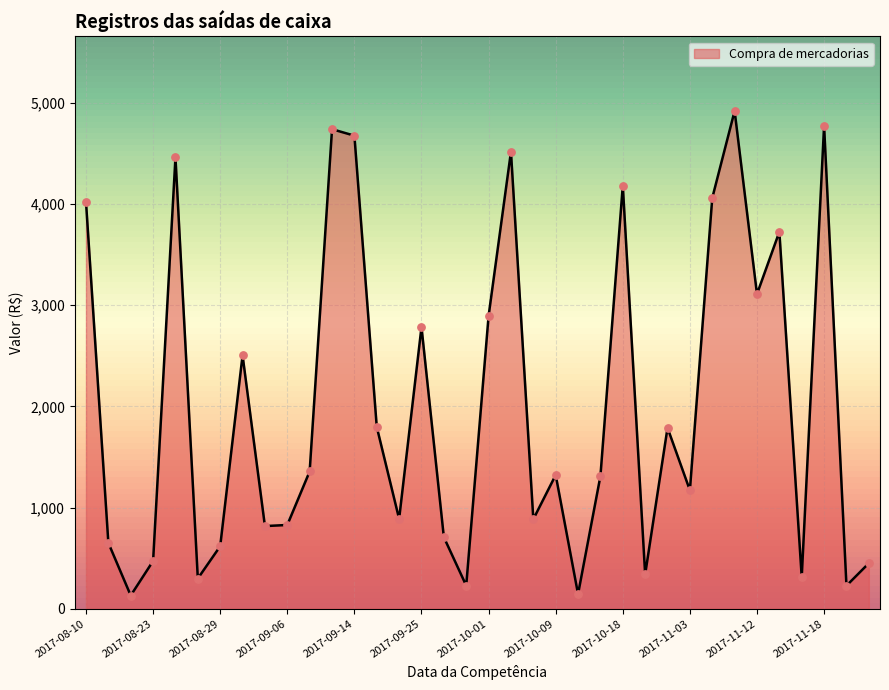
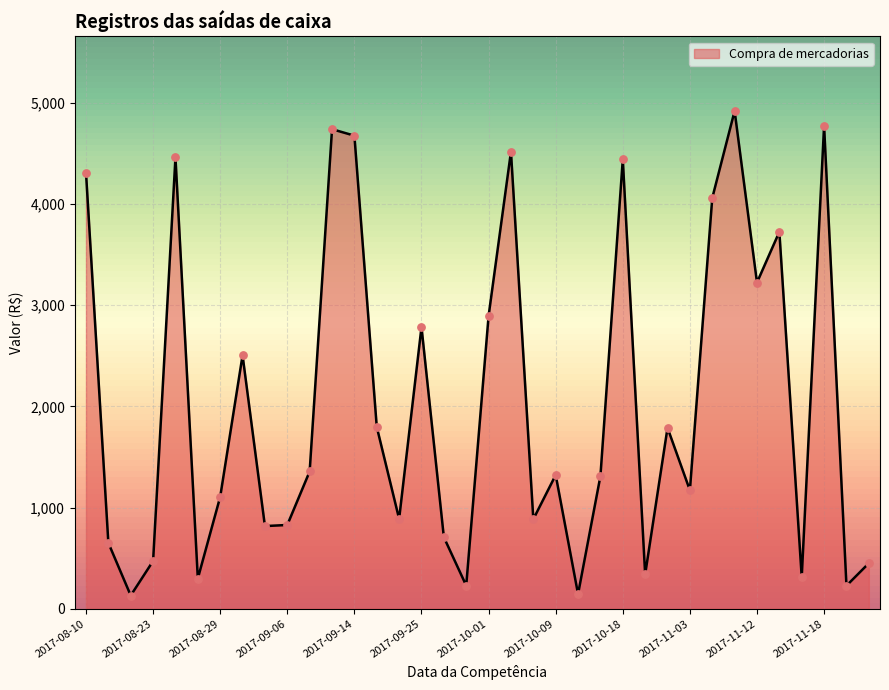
  {
-   "2017-08-10": "4,020",
+   "2017-08-10": "4,310",
    "2017-08-23": "470",
-   "2017-08-29": "620",
+   "2017-08-29": "1,110",
    "2017-09-06": "830",
    "2017-09-14": "4,680",
    "2017-10-01": "2,890",
    "2017-10-09": "1,320",
-   "2017-10-18": "4,180",
+   "2017-10-18": "4,440",
    "2017-11-03": "1,170",
-   "2017-11-12": "3,110",
+   "2017-11-12": "3,220",
    "2017-11-18": "4,770"
  }
